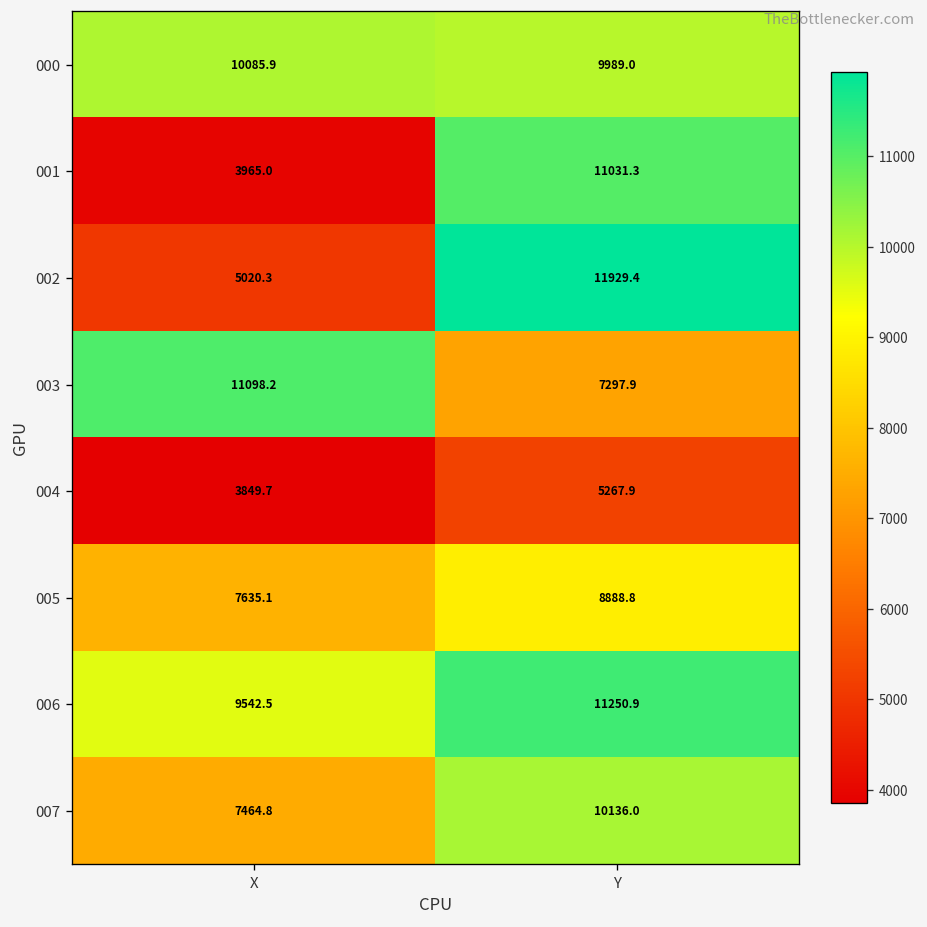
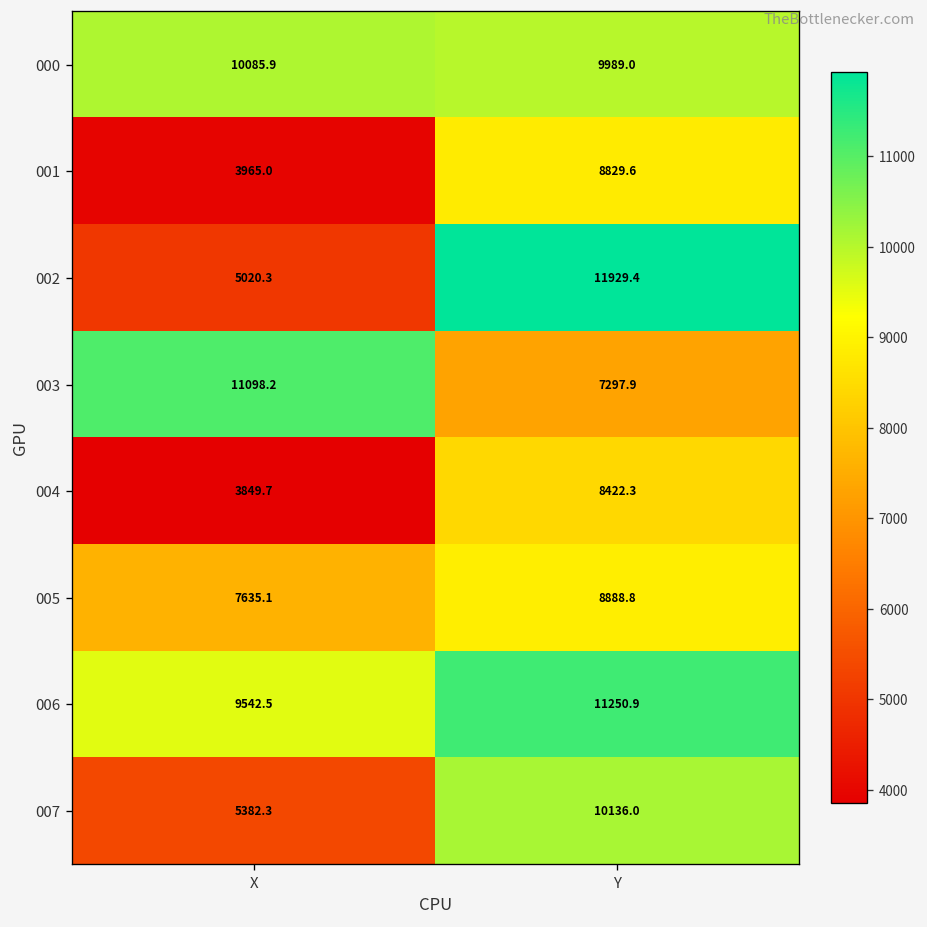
  {
    "000": {
      "X": 10085.9,
      "Y": 9989.0
    },
    "001": {
      "X": 3965.0,
-     "Y": 11031.3
+     "Y": 8829.6
    },
    "002": {
      "X": 5020.3,
      "Y": 11929.4
    },
    "003": {
      "X": 11098.2,
      "Y": 7297.9
    },
    "004": {
      "X": 3849.7,
-     "Y": 5267.9
+     "Y": 8422.3
    },
    "005": {
      "X": 7635.1,
      "Y": 8888.8
    },
    "006": {
      "X": 9542.5,
      "Y": 11250.9
    },
    "007": {
-     "X": 7464.8,
+     "X": 5382.3,
      "Y": 10136.0
    }
  }
